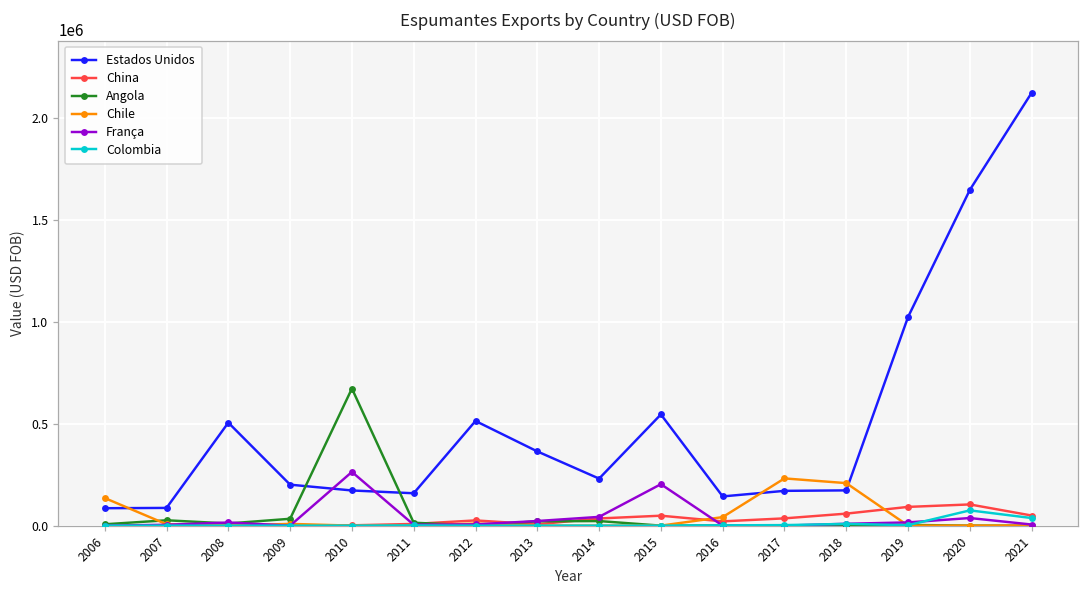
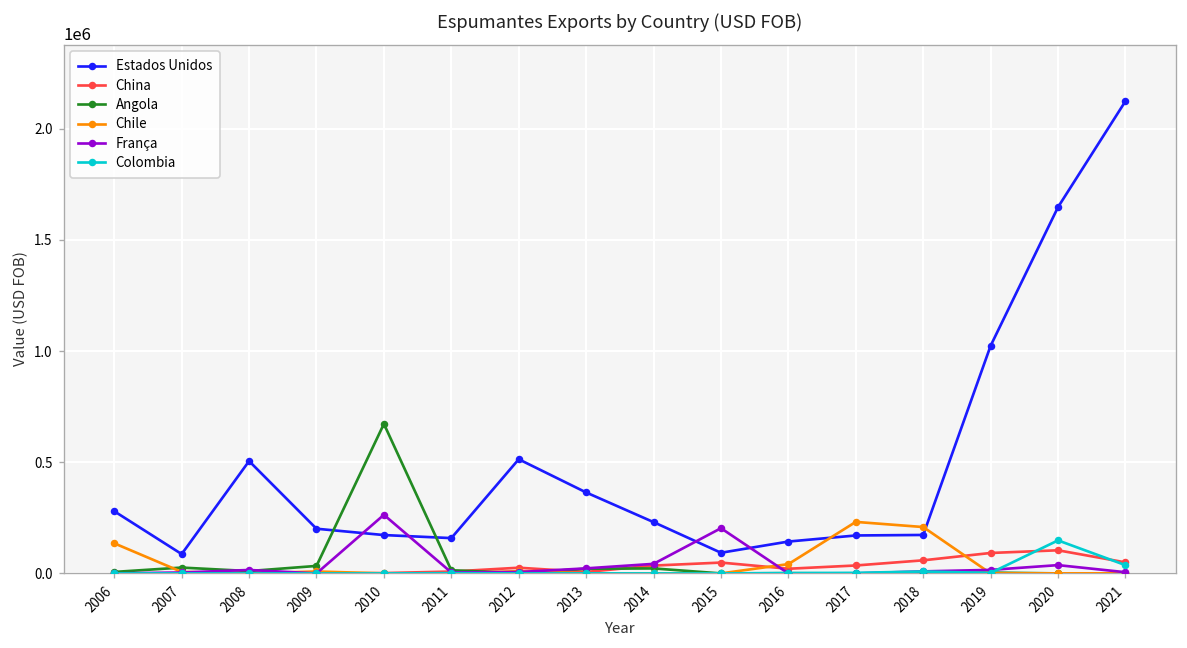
  {
    "Estados Unidos": {
-     "2006": 90000,
+     "2006": 280000,
      "2007": 90000,
      "2008": 510000,
      "2009": 200000,
      "2010": 170000,
      "2011": 160000,
      "2012": 510000,
      "2013": 360000,
      "2014": 230000,
-     "2015": 550000,
+     "2015": 90000,
      "2016": 140000,
      "2017": 170000,
      "2018": 170000,
      "2019": 1020000,
      "2020": 1650000,
      "2021": 2120000
    },
    "China": {
      "2012": 30000,
      "2015": 50000,
      "2016": 20000,
      "2017": 40000,
      "2018": 60000,
      "2019": 90000,
      "2020": 100000
    },
    "Angola": {
      "2007": 30000,
      "2009": 30000,
      "2010": 670000
    },
    "Chile": {
      "2006": 140000,
      "2016": 40000,
      "2017": 230000,
      "2018": 210000
    },
    "França": {
      "2010": 260000,
      "2015": 200000,
      "2020": 40000
    },
    "Colombia": {
-     "2020": 70000
+     "2020": 150000
    }
  }
